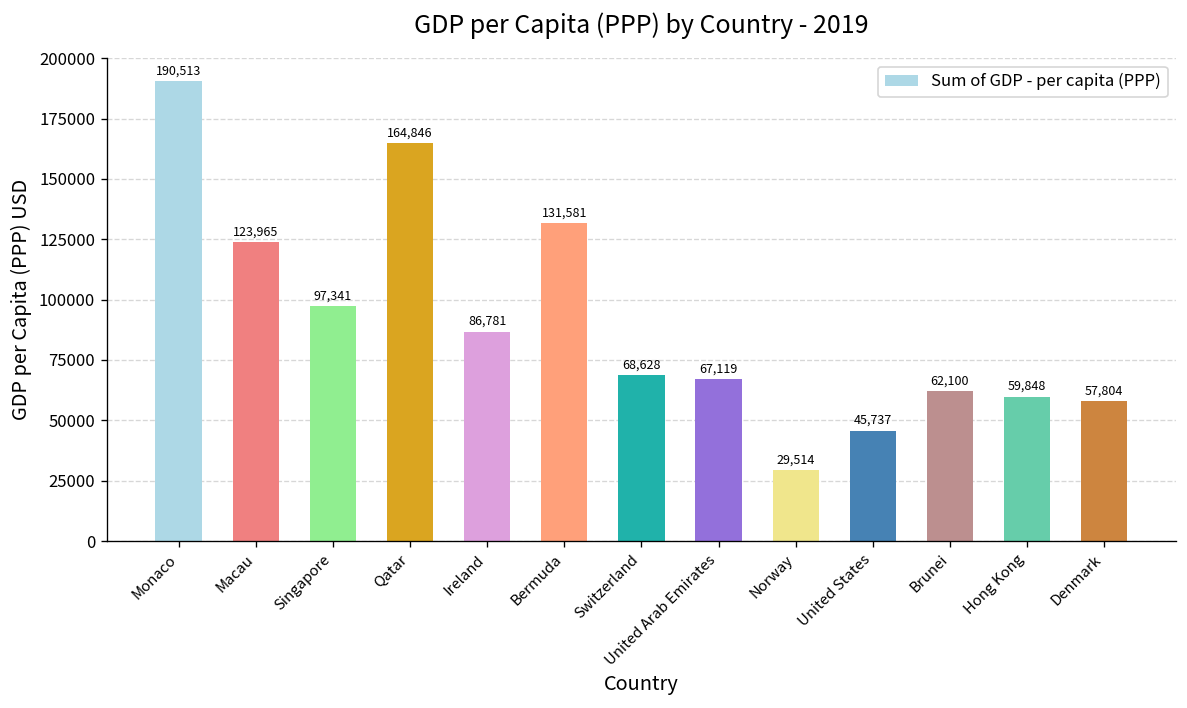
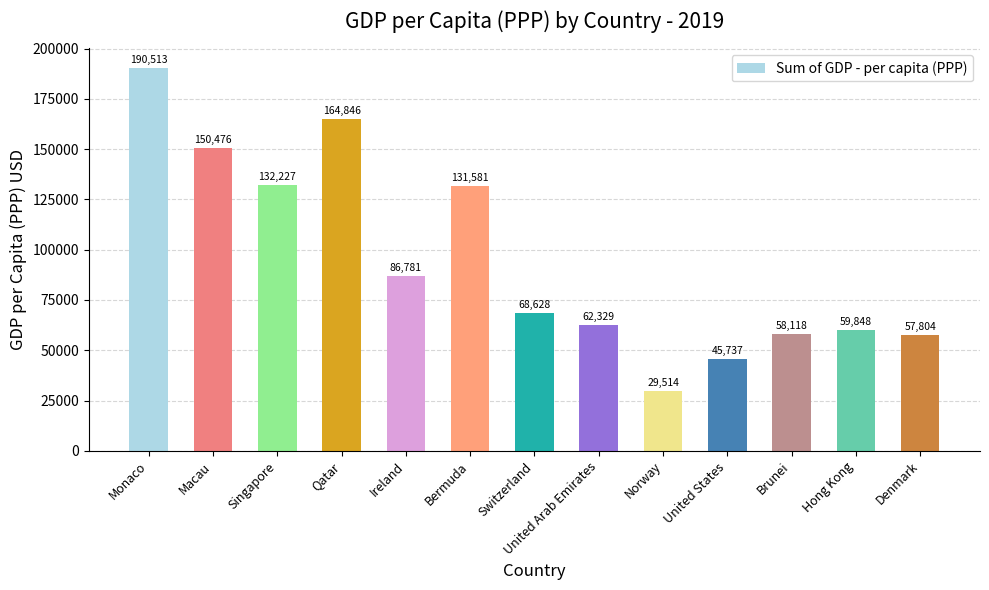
  {
    "Monaco": "190,513",
-   "Macau": "123,965",
-   "Singapore": "97,341",
+   "Macau": "150,476",
+   "Singapore": "132,227",
    "Qatar": "164,846",
    "Ireland": "86,781",
    "Bermuda": "131,581",
    "Switzerland": "68,628",
-   "United Arab Emirates": "67,119",
+   "United Arab Emirates": "62,329",
    "Norway": "29,514",
    "United States": "45,737",
-   "Brunei": "62,100",
+   "Brunei": "58,118",
    "Hong Kong": "59,848",
    "Denmark": "57,804"
  }
